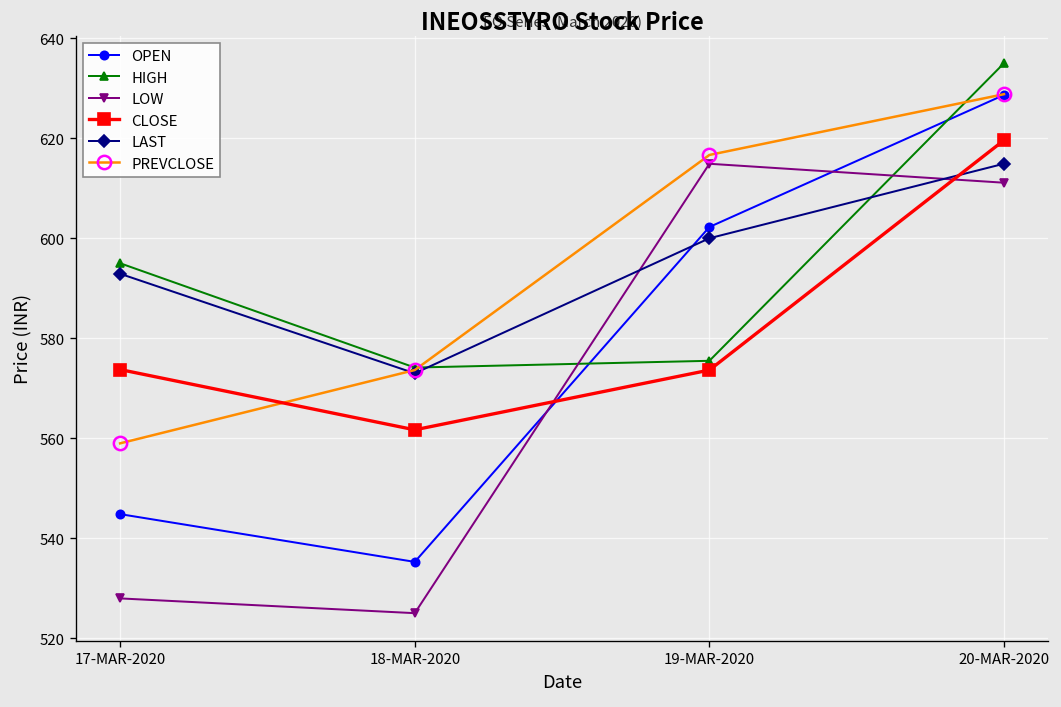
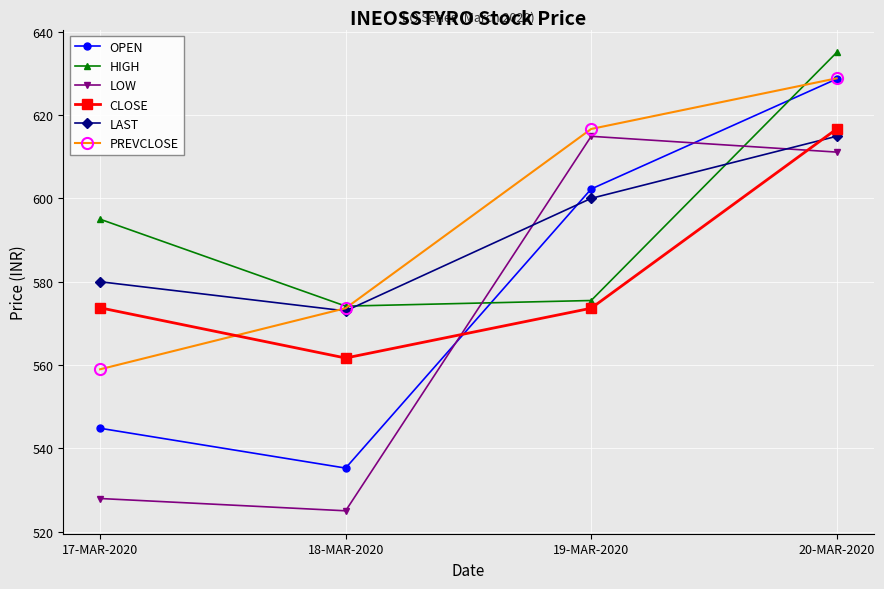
  {
    "OPEN": {
      "17-MAR-2020": 545,
      "18-MAR-2020": 535,
      "19-MAR-2020": 602
    },
    "HIGH": {
      "17-MAR-2020": 595,
      "19-MAR-2020": 576,
      "20-MAR-2020": 635
    },
    "LOW": {
      "17-MAR-2020": 528,
      "18-MAR-2020": 525,
      "19-MAR-2020": 615,
      "20-MAR-2020": 611
    },
    "CLOSE": {
      "17-MAR-2020": 574,
      "18-MAR-2020": 562,
      "19-MAR-2020": 574,
-     "20-MAR-2020": 620
+     "20-MAR-2020": 617
    },
    "LAST": {
-     "17-MAR-2020": 593,
+     "17-MAR-2020": 580,
      "18-MAR-2020": 573,
      "19-MAR-2020": 600,
      "20-MAR-2020": 615
    },
    "PREVCLOSE": {
      "17-MAR-2020": 559,
      "19-MAR-2020": 617
    }
  }
